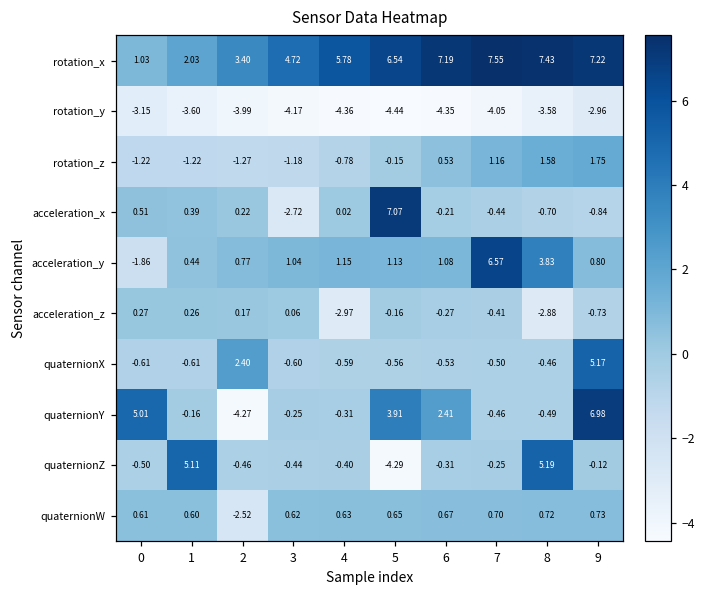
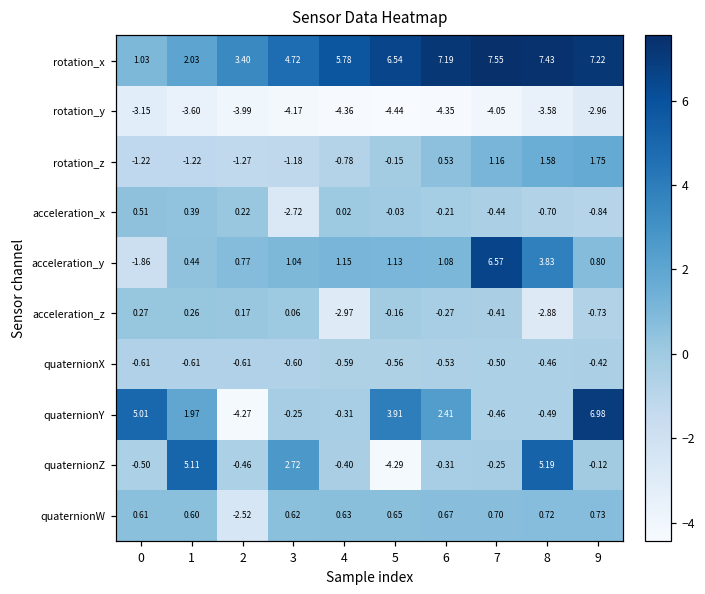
  {
    "rotation_x": {
      "0": 1.03,
      "1": 2.03,
      "2": 3.40,
      "3": 4.72,
      "4": 5.78,
      "5": 6.54,
      "6": 7.19,
      "7": 7.55,
      "8": 7.43,
      "9": 7.22
    },
    "rotation_y": {
      "0": -3.15,
      "1": -3.60,
      "2": -3.99,
      "3": -4.17,
      "4": -4.36,
      "5": -4.44,
      "6": -4.35,
      "7": -4.05,
      "8": -3.58,
      "9": -2.96
    },
    "rotation_z": {
      "0": -1.22,
      "1": -1.22,
      "2": -1.27,
      "3": -1.18,
      "4": -0.78,
      "5": -0.15,
      "6": 0.53,
      "7": 1.16,
      "8": 1.58,
      "9": 1.75
    },
    "acceleration_x": {
      "0": 0.51,
      "1": 0.39,
      "2": 0.22,
      "3": -2.72,
      "4": 0.02,
-     "5": 7.07,
+     "5": -0.03,
      "6": -0.21,
      "7": -0.44,
      "8": -0.70,
      "9": -0.84
    },
    "acceleration_y": {
      "0": -1.86,
      "1": 0.44,
      "2": 0.77,
      "3": 1.04,
      "4": 1.15,
      "5": 1.13,
      "6": 1.08,
      "7": 6.57,
      "8": 3.83,
      "9": 0.80
    },
    "acceleration_z": {
      "0": 0.27,
      "1": 0.26,
      "2": 0.17,
      "3": 0.06,
      "4": -2.97,
      "5": -0.16,
      "6": -0.27,
      "7": -0.41,
      "8": -2.88,
      "9": -0.73
    },
    "quaternionX": {
      "0": -0.61,
      "1": -0.61,
-     "2": 2.40,
+     "2": -0.61,
      "3": -0.60,
      "4": -0.59,
      "5": -0.56,
      "6": -0.53,
      "7": -0.50,
      "8": -0.46,
-     "9": 5.17
+     "9": -0.42
    },
    "quaternionY": {
      "0": 5.01,
-     "1": -0.16,
+     "1": 1.97,
      "2": -4.27,
      "3": -0.25,
      "4": -0.31,
      "5": 3.91,
      "6": 2.41,
      "7": -0.46,
      "8": -0.49,
      "9": 6.98
    },
    "quaternionZ": {
      "0": -0.50,
      "1": 5.11,
      "2": -0.46,
-     "3": -0.44,
+     "3": 2.72,
      "4": -0.40,
      "5": -4.29,
      "6": -0.31,
      "7": -0.25,
      "8": 5.19,
      "9": -0.12
    },
    "quaternionW": {
      "0": 0.61,
      "1": 0.60,
      "2": -2.52,
      "3": 0.62,
      "4": 0.63,
      "5": 0.65,
      "6": 0.67,
      "7": 0.70,
      "8": 0.72,
      "9": 0.73
    }
  }
